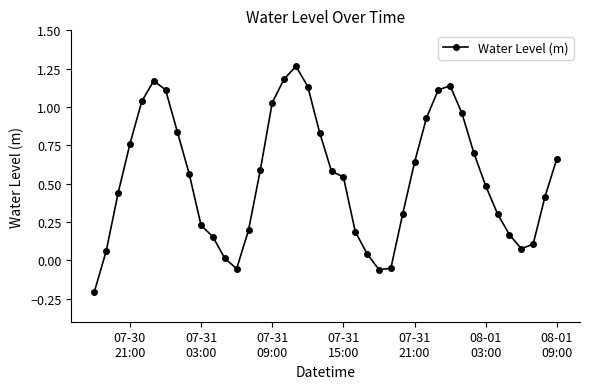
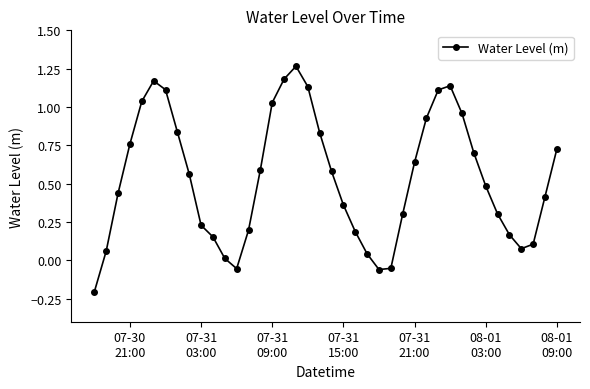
  {
    "07-30 21:00": 0.76,
    "07-31 03:00": 0.23,
    "07-31 09:00": 1.03,
-   "07-31 15:00": 0.54,
+   "07-31 15:00": 0.36,
    "07-31 21:00": 0.64,
    "08-01 03:00": 0.49,
-   "08-01 09:00": 0.66
+   "08-01 09:00": 0.73
  }
